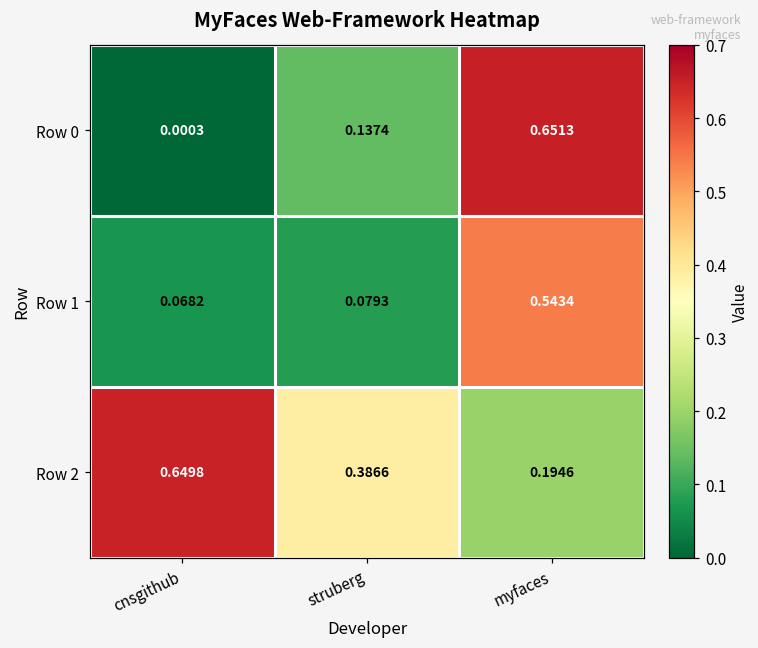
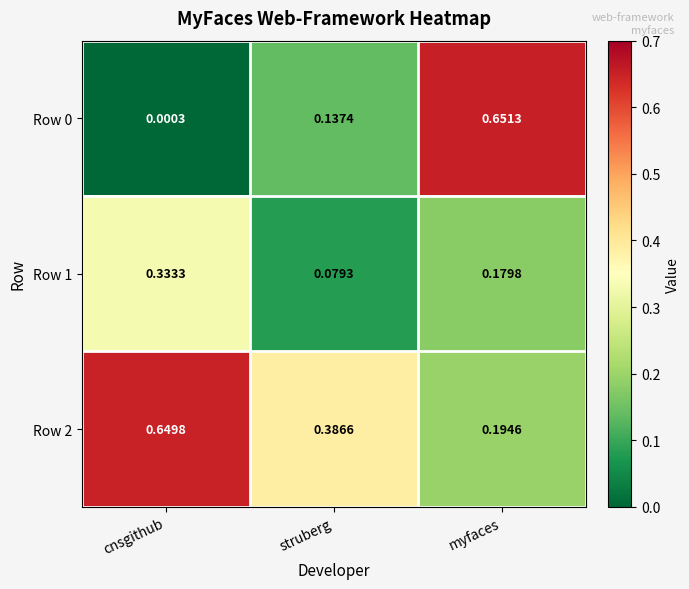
  {
    "Row 0": {
      "cnsgithub": 0.0003,
      "struberg": 0.1374,
      "myfaces": 0.6513
    },
    "Row 1": {
-     "cnsgithub": 0.0682,
+     "cnsgithub": 0.3333,
      "struberg": 0.0793,
-     "myfaces": 0.5434
+     "myfaces": 0.1798
    },
    "Row 2": {
      "cnsgithub": 0.6498,
      "struberg": 0.3866,
      "myfaces": 0.1946
    }
  }
